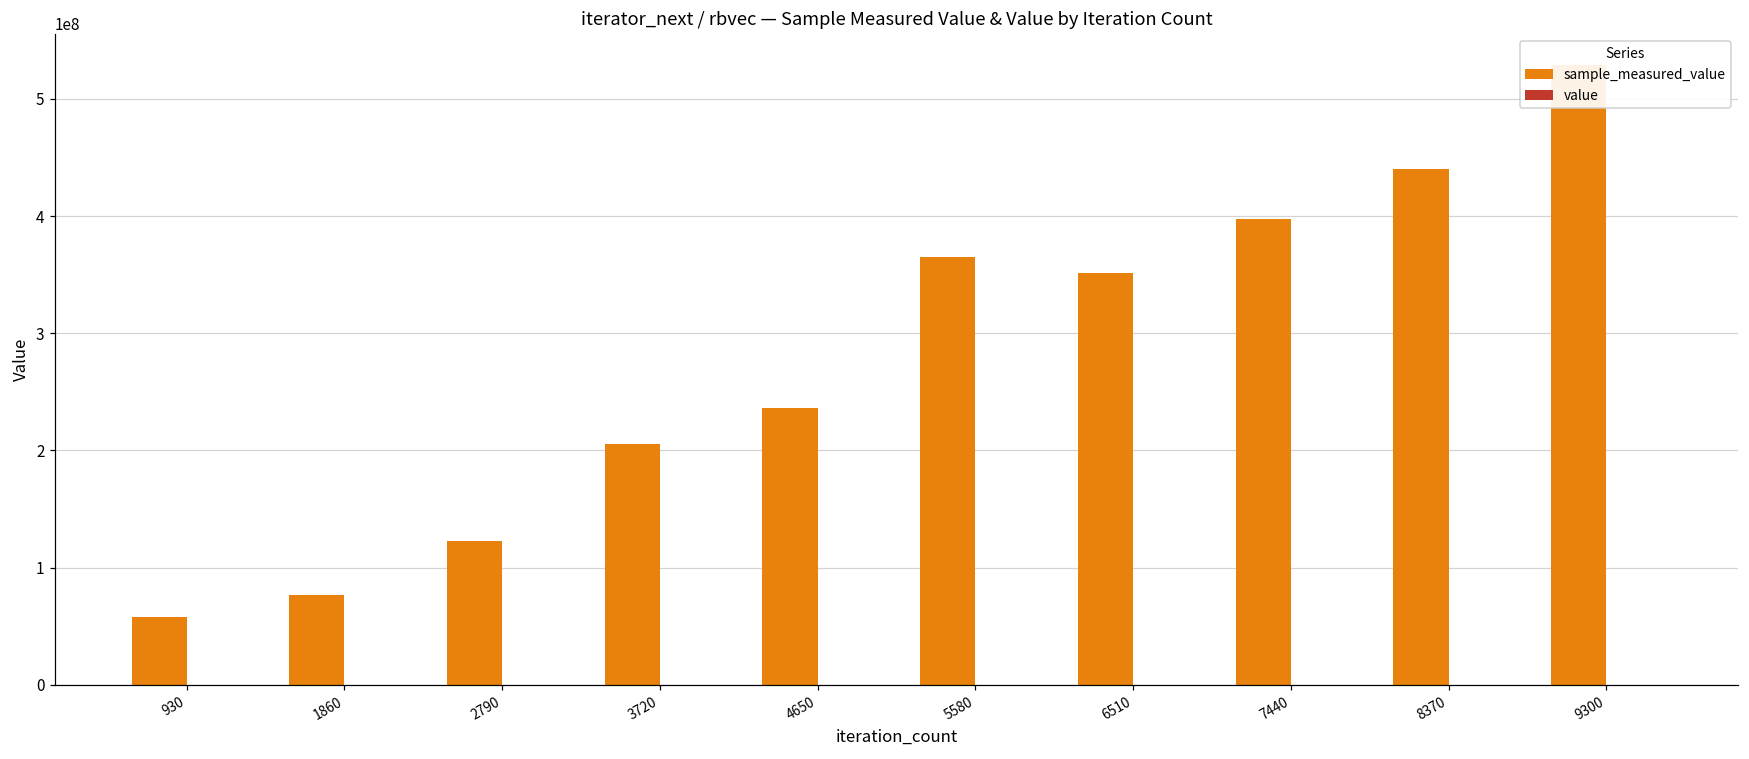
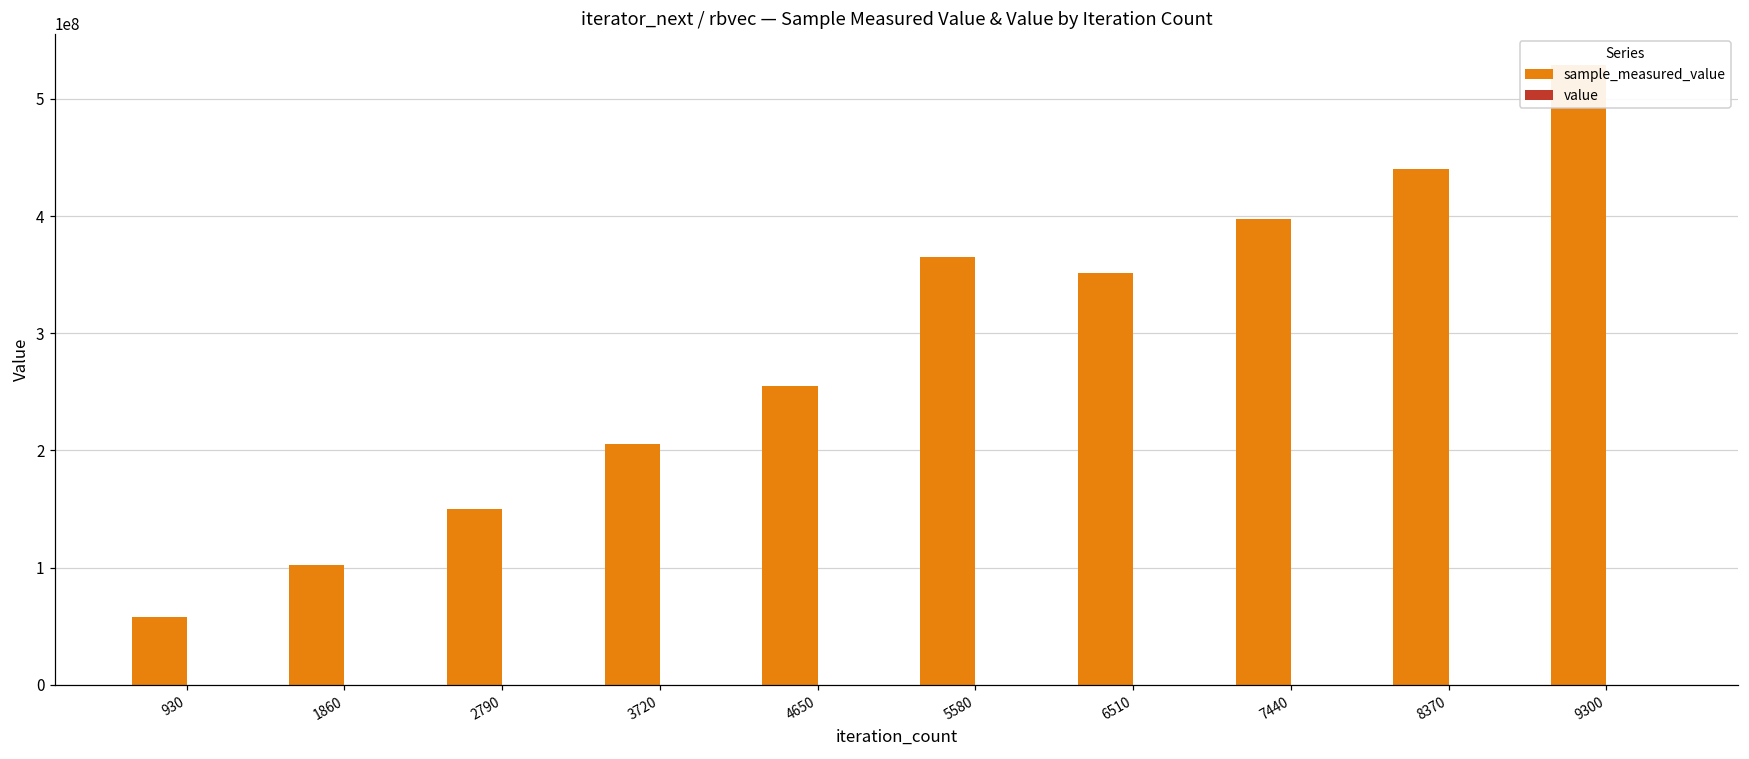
  {
    "sample_measured_value": {
      "930": 58000000,
-     "1860": 77000000,
-     "2790": 123000000,
+     "1860": 102000000,
+     "2790": 150000000,
      "3720": 206000000,
-     "4650": 236000000,
+     "4650": 255000000,
      "5580": 365000000,
      "6510": 351000000,
      "7440": 397000000,
      "8370": 440000000
    }
  }
